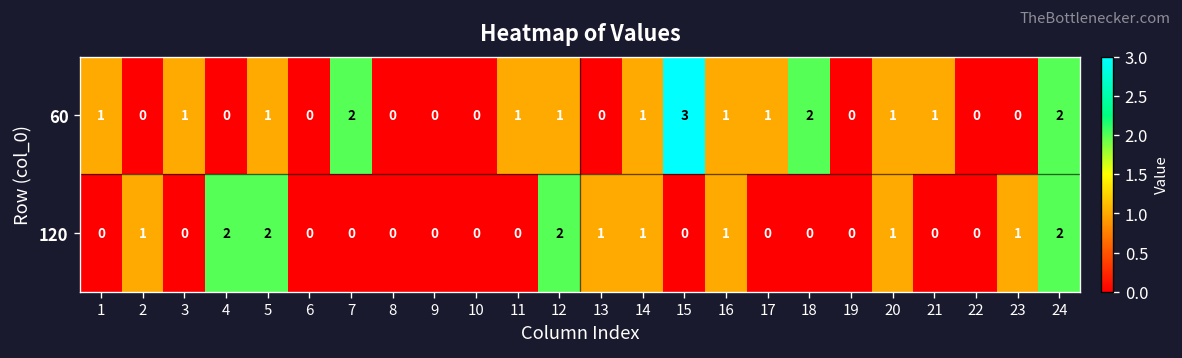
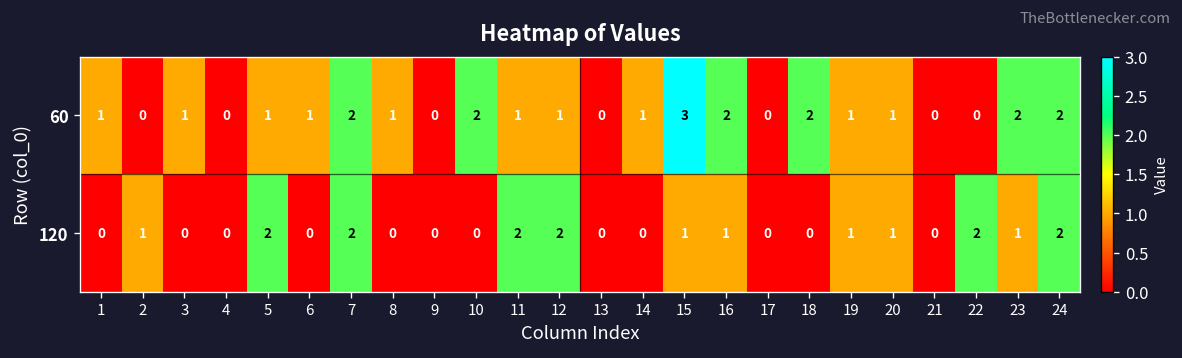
  {
    "60": {
      "1": 1,
      "2": 0,
      "3": 1,
      "4": 0,
      "5": 1,
-     "6": 0,
+     "6": 1,
      "7": 2,
-     "8": 0,
+     "8": 1,
      "9": 0,
-     "10": 0,
+     "10": 2,
      "11": 1,
      "12": 1,
      "13": 0,
      "14": 1,
      "15": 3,
-     "16": 1,
-     "17": 1,
+     "16": 2,
+     "17": 0,
      "18": 2,
-     "19": 0,
+     "19": 1,
      "20": 1,
-     "21": 1,
+     "21": 0,
      "22": 0,
-     "23": 0,
+     "23": 2,
      "24": 2
    },
    "120": {
      "1": 0,
      "2": 1,
      "3": 0,
-     "4": 2,
+     "4": 0,
      "5": 2,
      "6": 0,
-     "7": 0,
+     "7": 2,
      "8": 0,
      "9": 0,
      "10": 0,
-     "11": 0,
+     "11": 2,
      "12": 2,
-     "13": 1,
-     "14": 1,
-     "15": 0,
+     "13": 0,
+     "14": 0,
+     "15": 1,
      "16": 1,
      "17": 0,
      "18": 0,
-     "19": 0,
+     "19": 1,
      "20": 1,
      "21": 0,
-     "22": 0,
+     "22": 2,
      "23": 1,
      "24": 2
    }
  }
